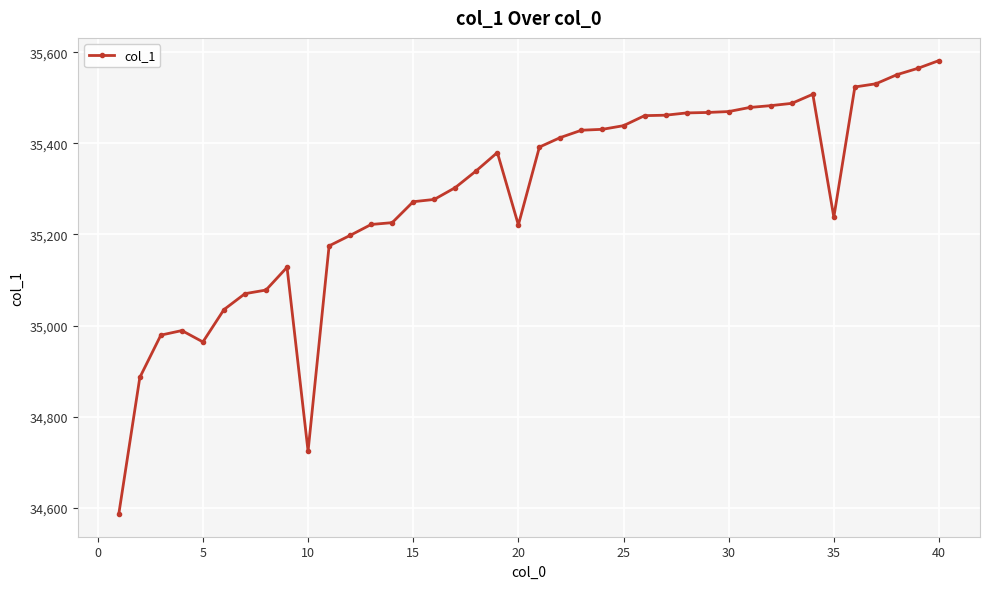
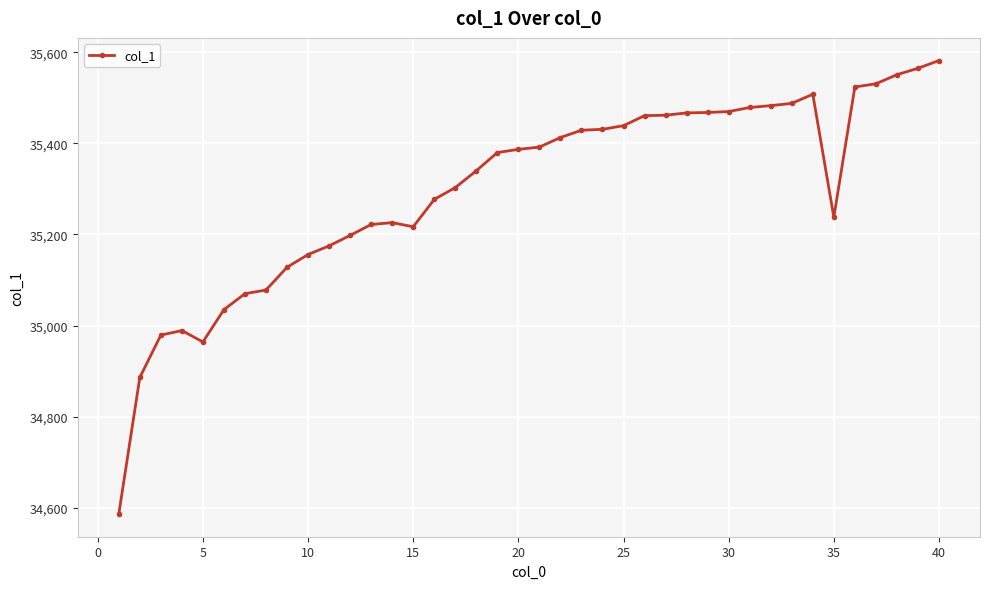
  {
    "5": "34,960",
-   "10": "34,720",
-   "15": "35,270",
-   "20": "35,220",
+   "10": "35,160",
+   "15": "35,220",
+   "20": "35,390",
    "25": "35,440",
    "30": "35,470",
    "35": "35,240",
    "40": "35,580"
  }
